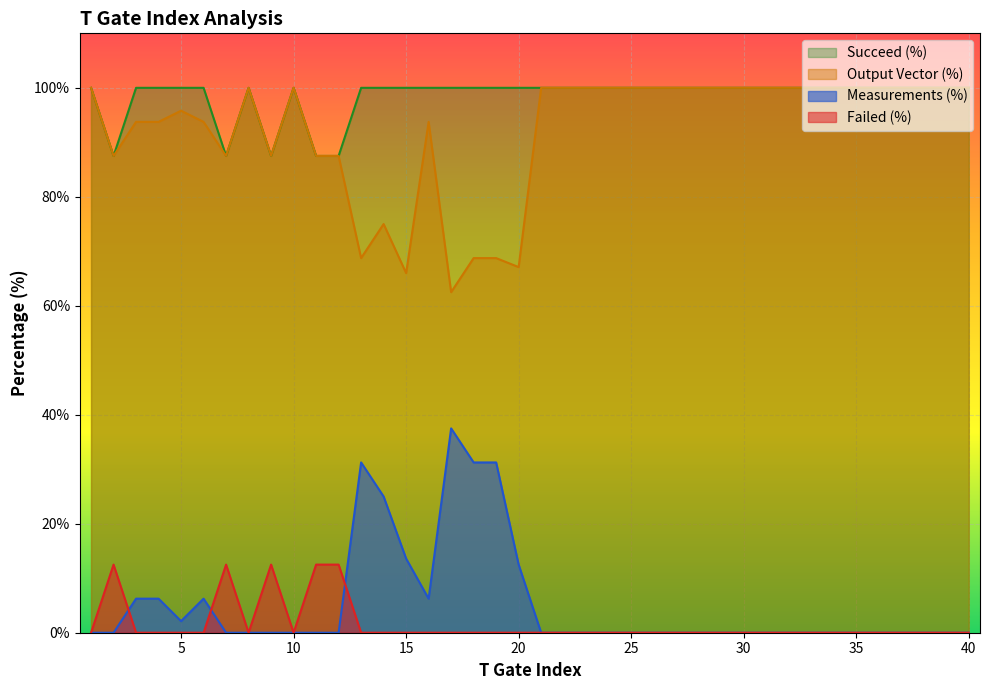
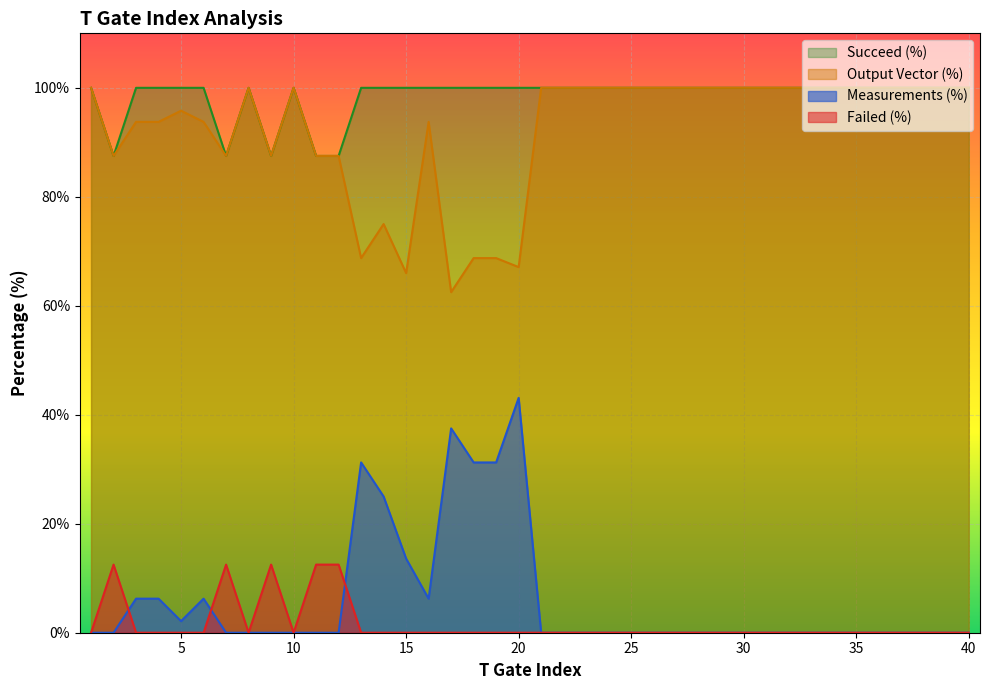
  {
    "Succeed (%)": {
      "5": "100%",
      "15": "100%",
      "20": "100%"
    },
    "Output Vector (%)": {
      "5": "96%",
      "15": "66%",
      "20": "67%"
    },
    "Measurements (%)": {
      "5": "2%",
      "15": "14%",
-     "20": "13%"
+     "20": "43%"
    },
    "Failed (%)": {
      "5": "0%",
      "15": "0%",
      "20": "0%"
    }
  }
